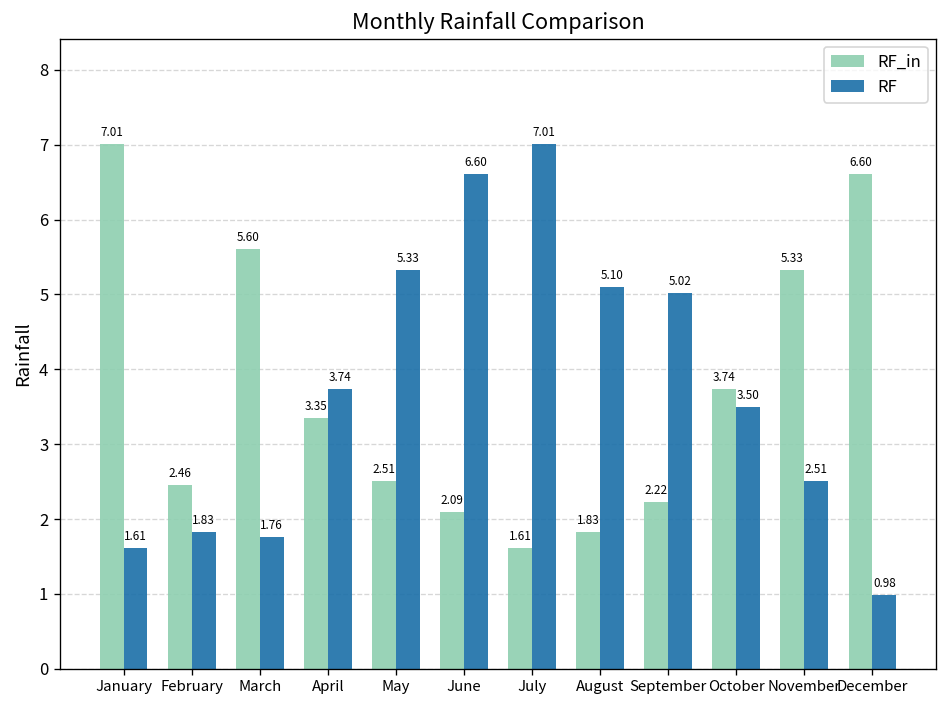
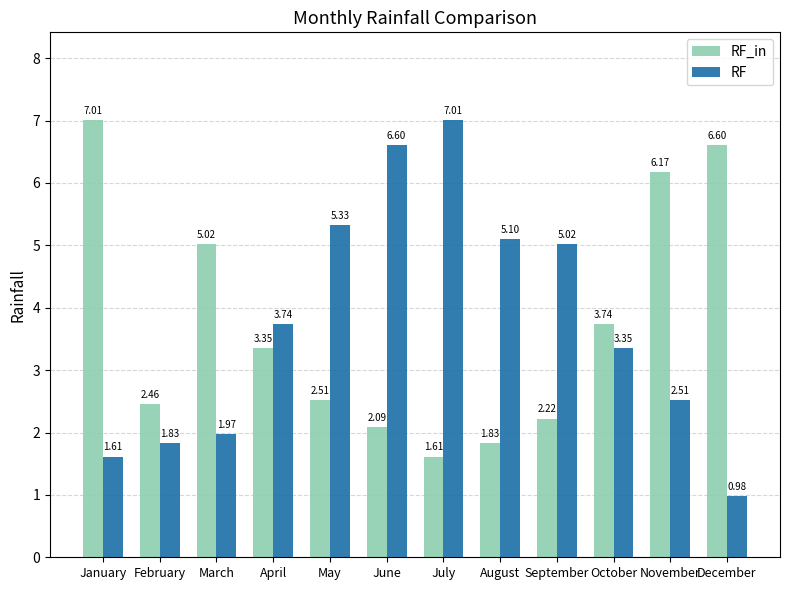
  {
    "RF_in": {
      "January": 7.01,
      "February": 2.46,
-     "March": 5.60,
+     "March": 5.02,
      "April": 3.35,
      "May": 2.51,
      "June": 2.09,
      "July": 1.61,
      "August": 1.83,
      "September": 2.22,
      "October": 3.74,
-     "November": 5.33,
+     "November": 6.17,
      "December": 6.60
    },
    "RF": {
      "January": 1.61,
      "February": 1.83,
-     "March": 1.76,
+     "March": 1.97,
      "April": 3.74,
      "May": 5.33,
      "June": 6.60,
      "July": 7.01,
      "August": 5.10,
      "September": 5.02,
-     "October": 3.50,
+     "October": 3.35,
      "November": 2.51,
      "December": 0.98
    }
  }
